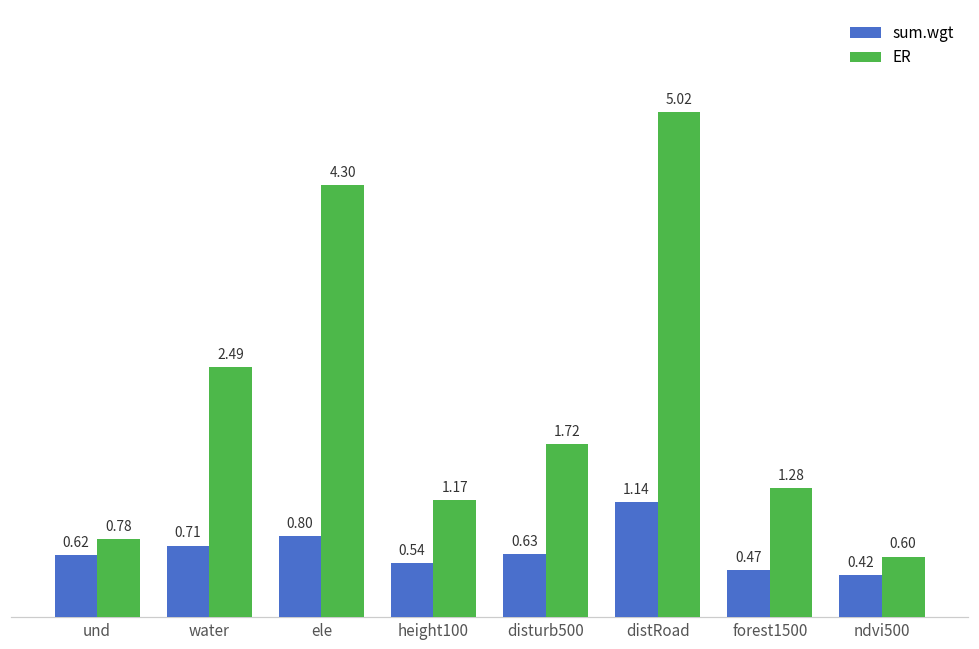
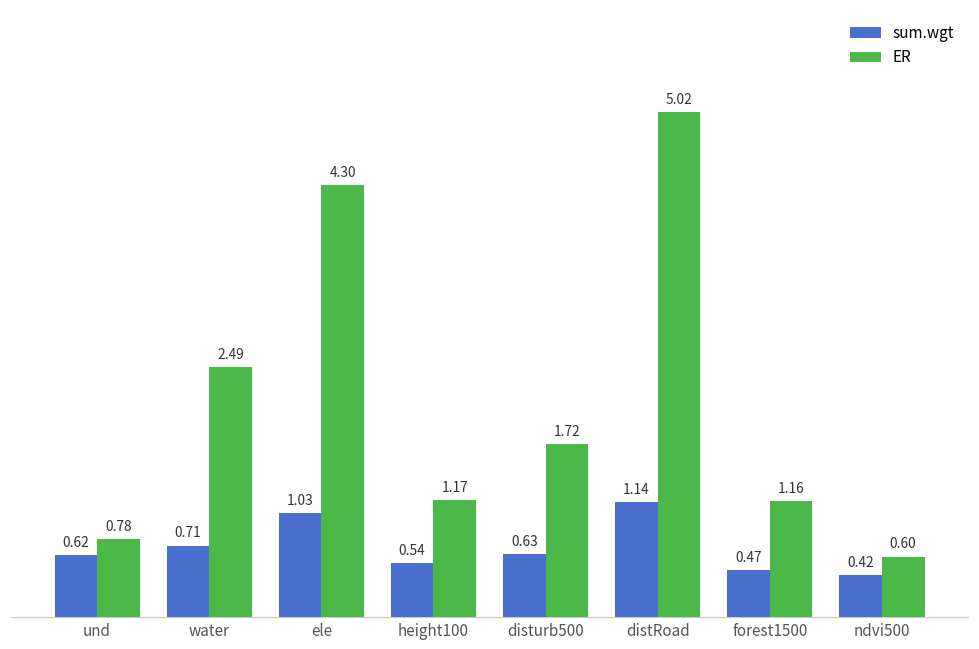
  {
    "sum.wgt": {
      "und": 0.62,
      "water": 0.71,
-     "ele": 0.80,
+     "ele": 1.03,
      "height100": 0.54,
      "disturb500": 0.63,
      "distRoad": 1.14,
      "forest1500": 0.47,
      "ndvi500": 0.42
    },
    "ER": {
      "und": 0.78,
      "water": 2.49,
      "ele": 4.30,
      "height100": 1.17,
      "disturb500": 1.72,
      "distRoad": 5.02,
-     "forest1500": 1.28,
+     "forest1500": 1.16,
      "ndvi500": 0.60
    }
  }
